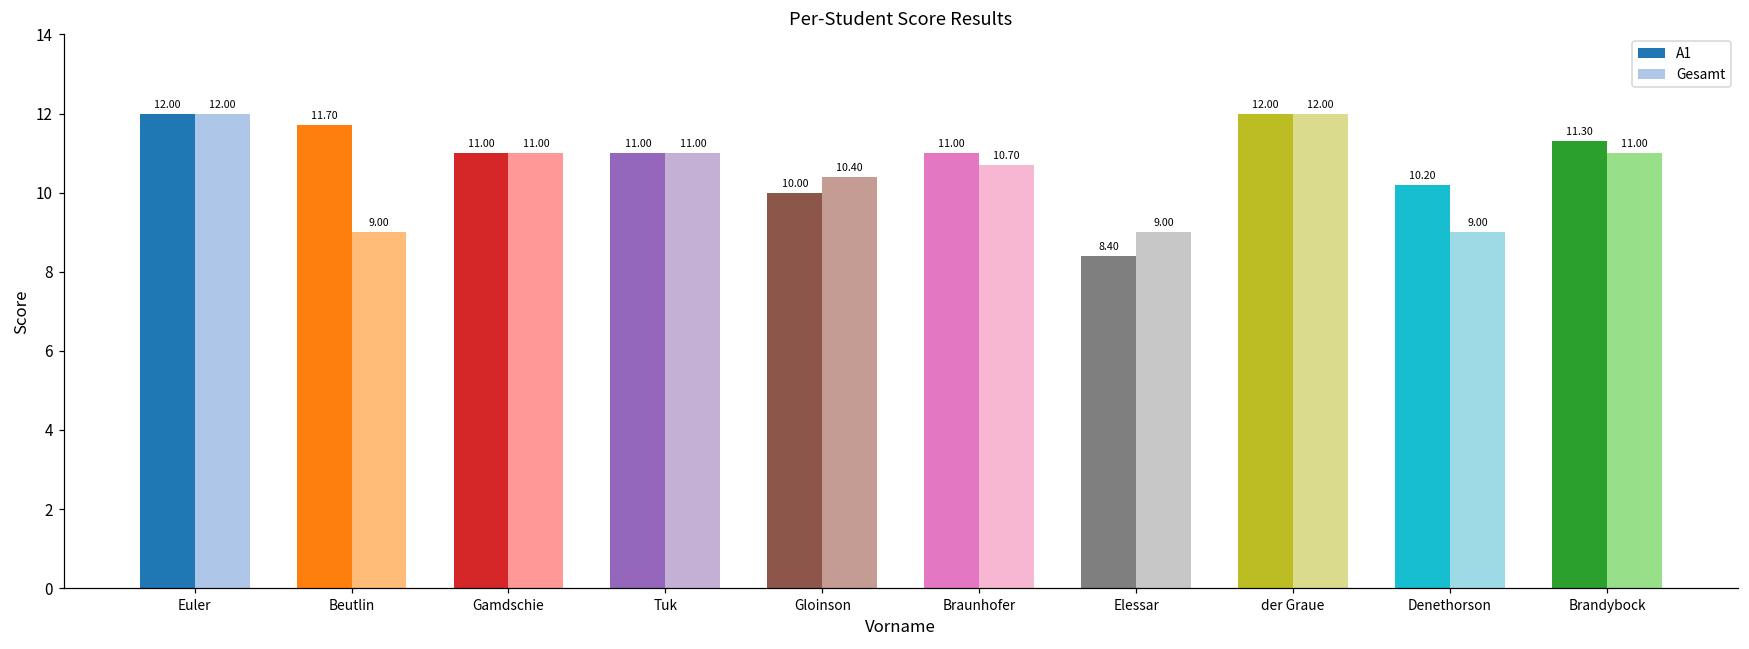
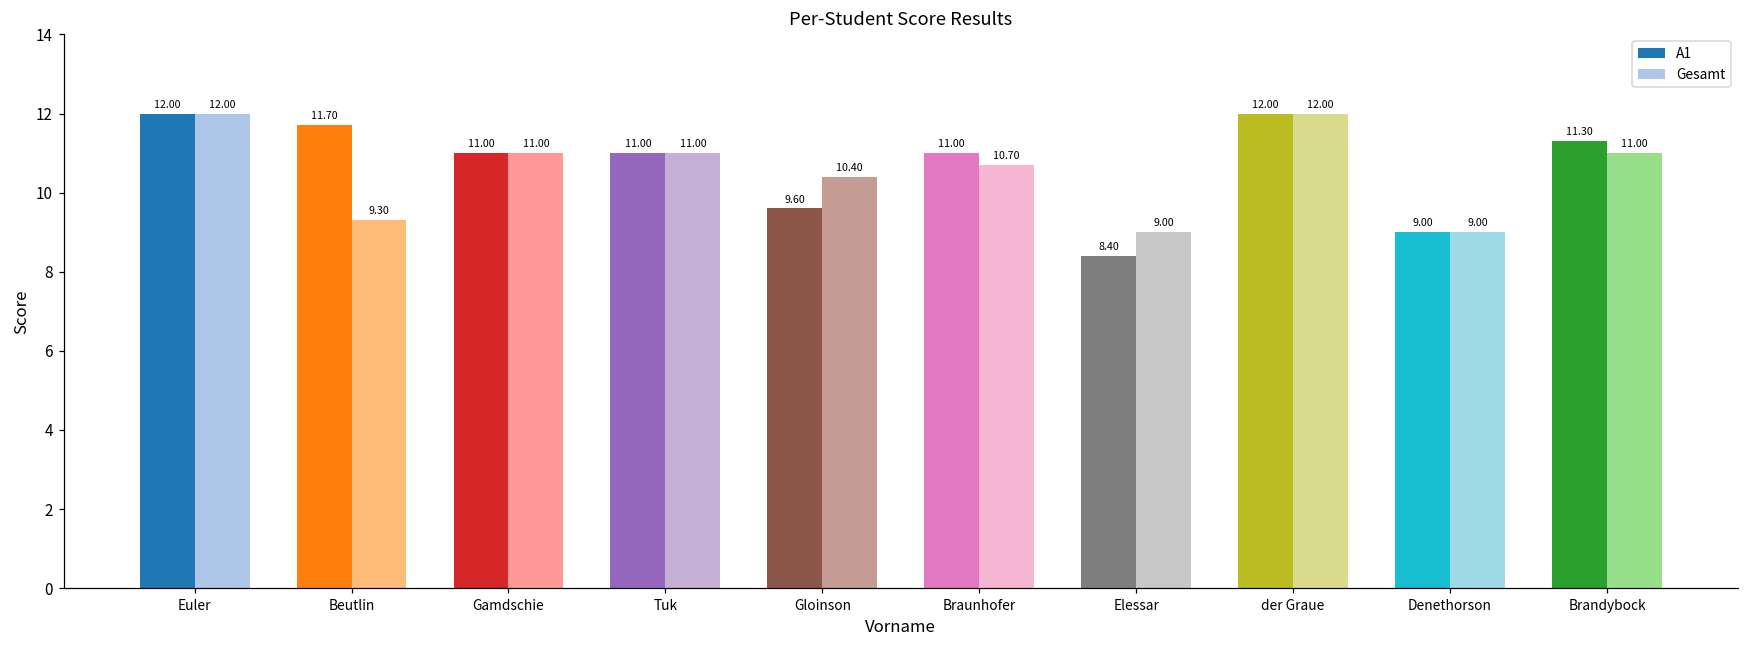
  {
    "A1": {
      "Euler": 12.00,
      "Beutlin": 11.70,
      "Gamdschie": 11.00,
      "Tuk": 11.00,
-     "Gloinson": 10.00,
+     "Gloinson": 9.60,
      "Braunhofer": 11.00,
      "Elessar": 8.40,
      "der Graue": 12.00,
-     "Denethorson": 10.20,
+     "Denethorson": 9.00,
      "Brandybock": 11.30
    },
    "Gesamt": {
      "Euler": 12.00,
-     "Beutlin": 9.00,
+     "Beutlin": 9.30,
      "Gamdschie": 11.00,
      "Tuk": 11.00,
      "Gloinson": 10.40,
      "Braunhofer": 10.70,
      "Elessar": 9.00,
      "der Graue": 12.00,
      "Denethorson": 9.00,
      "Brandybock": 11.00
    }
  }
